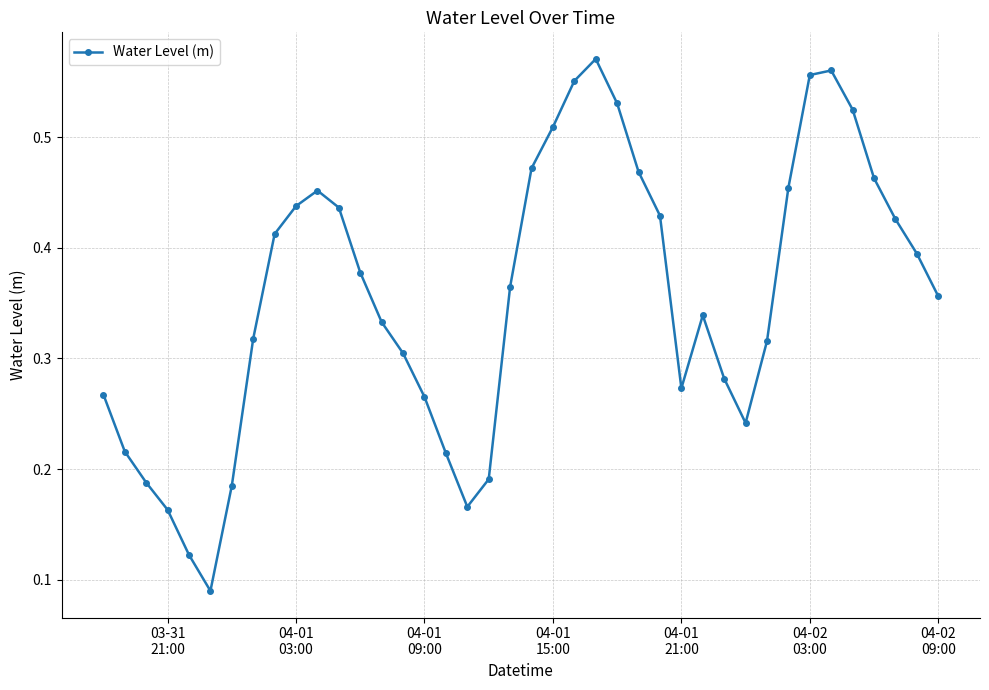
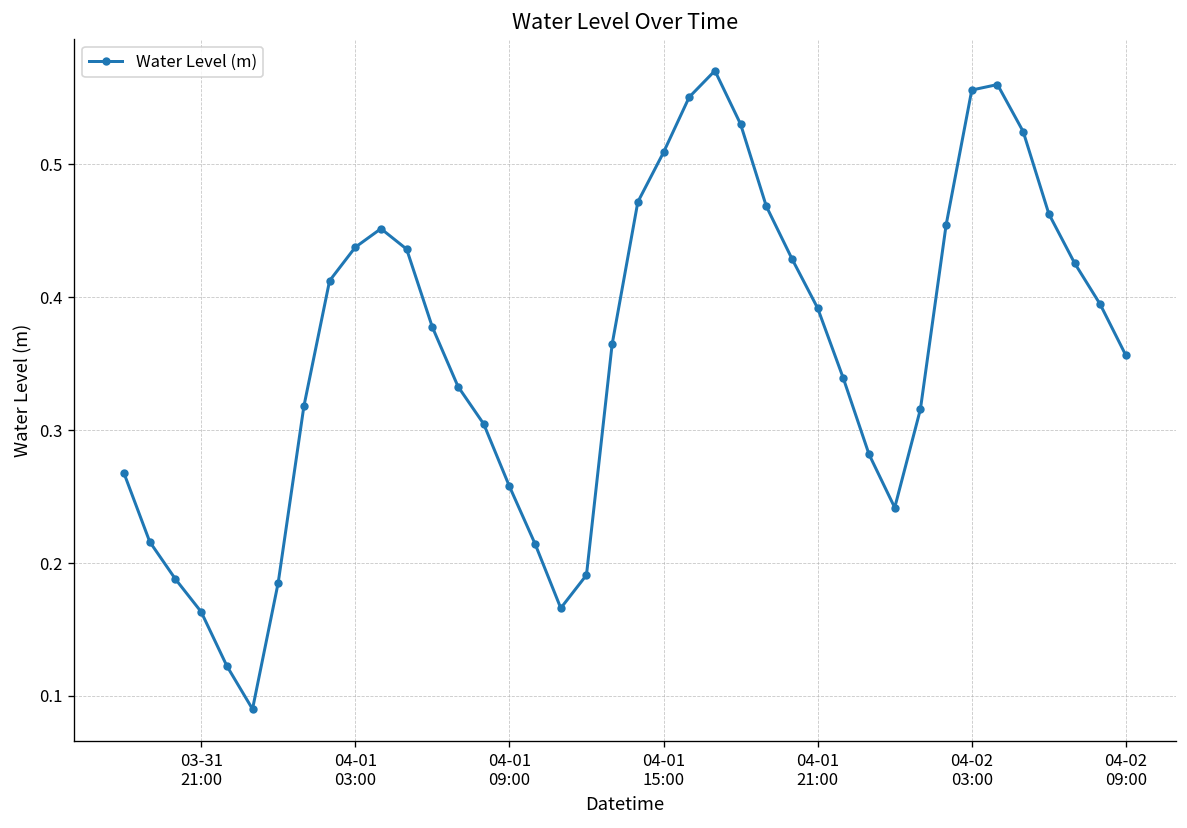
  {
    "03-31 21:00": 0.163,
    "04-01 03:00": 0.438,
-   "04-01 09:00": 0.265,
+   "04-01 09:00": 0.258,
    "04-01 15:00": 0.509,
-   "04-01 21:00": 0.273,
+   "04-01 21:00": 0.392,
    "04-02 03:00": 0.556,
    "04-02 09:00": 0.356
  }
